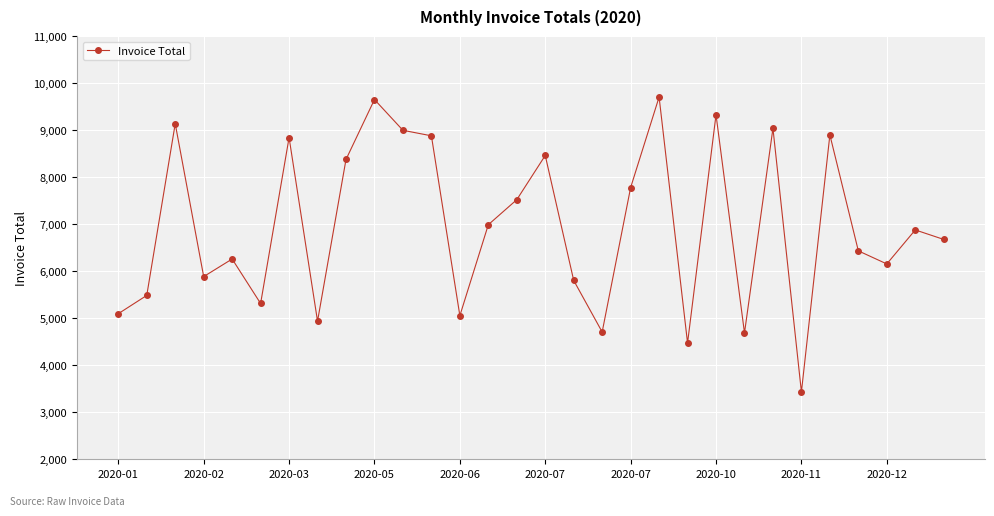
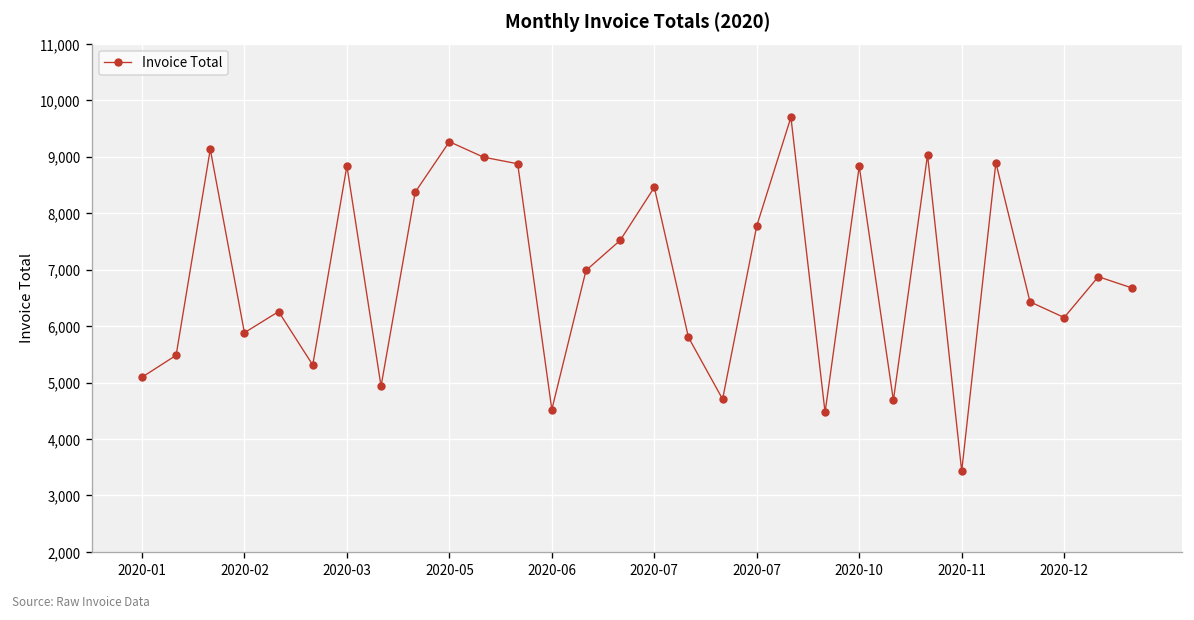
  {
    "2020-01": "5,100",
    "2020-02": "5,900",
    "2020-03": "8,800",
-   "2020-05": "9,600",
-   "2020-06": "5,100",
-   "2020-10": "9,300",
+   "2020-05": "9,300",
+   "2020-06": "4,500",
+   "2020-10": "8,800",
    "2020-11": "3,400",
    "2020-12": "6,200"
  }
